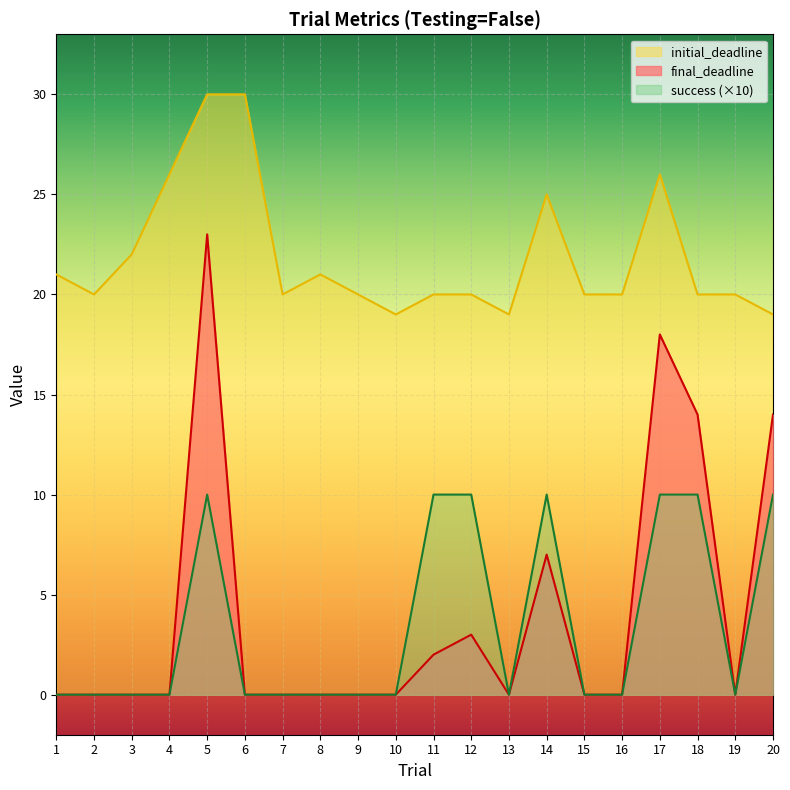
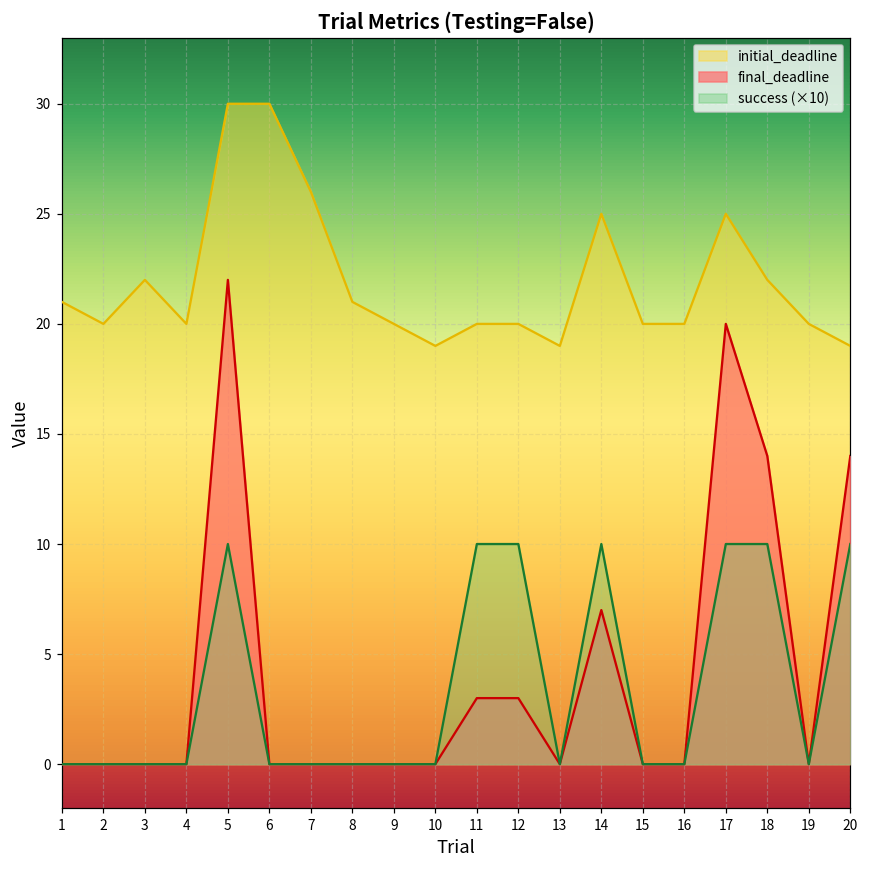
  {
    "initial_deadline": {
      "1": 21,
      "2": 20,
      "3": 22,
-     "4": 26,
+     "4": 20,
      "5": 30,
      "6": 30,
-     "7": 20,
+     "7": 26,
      "8": 21,
      "9": 20,
      "10": 19,
      "11": 20,
      "12": 20,
      "13": 19,
      "14": 25,
      "15": 20,
      "16": 20,
-     "17": 26,
-     "18": 20,
+     "17": 25,
+     "18": 22,
      "19": 20,
      "20": 19
    },
    "final_deadline": {
-     "5": 23,
-     "11": 2,
+     "5": 22,
+     "11": 3,
      "12": 3,
      "14": 7,
-     "17": 18,
+     "17": 20,
      "18": 14,
      "20": 14
    },
    "success (×10)": {
      "5": 10,
      "11": 10,
      "12": 10,
      "14": 10,
      "17": 10,
      "18": 10,
      "20": 10
    }
  }
